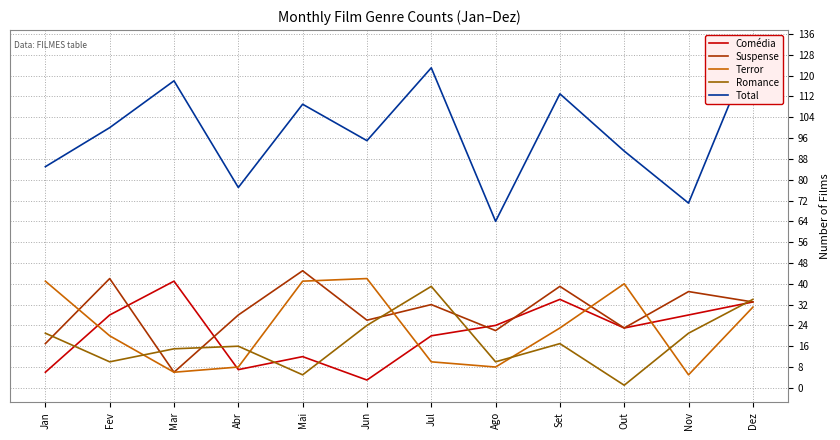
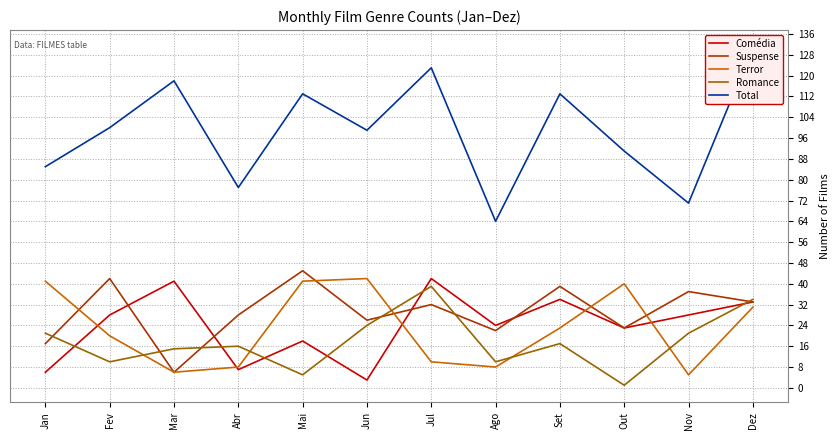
  {
    "Comédia": {
      "Jan": 6,
      "Fev": 28,
      "Mar": 41,
      "Abr": 7,
-     "Mai": 12,
+     "Mai": 18,
      "Jun": 3,
-     "Jul": 20,
+     "Jul": 42,
      "Ago": 24,
      "Set": 34,
      "Nov": 28
    },
    "Total": {
      "Jan": 85,
      "Fev": 100,
      "Mar": 118,
      "Abr": 77,
-     "Mai": 109,
-     "Jun": 95,
+     "Mai": 113,
+     "Jun": 99,
      "Jul": 123,
      "Ago": 64,
      "Set": 113,
      "Out": 91,
      "Nov": 71
    }
  }
